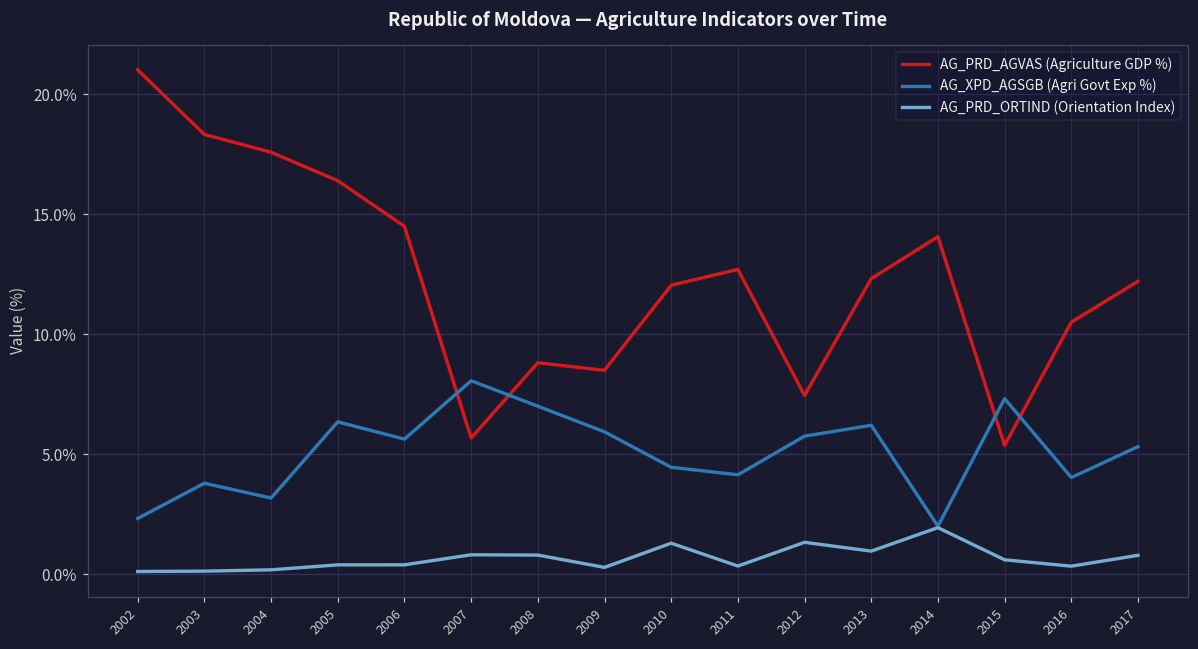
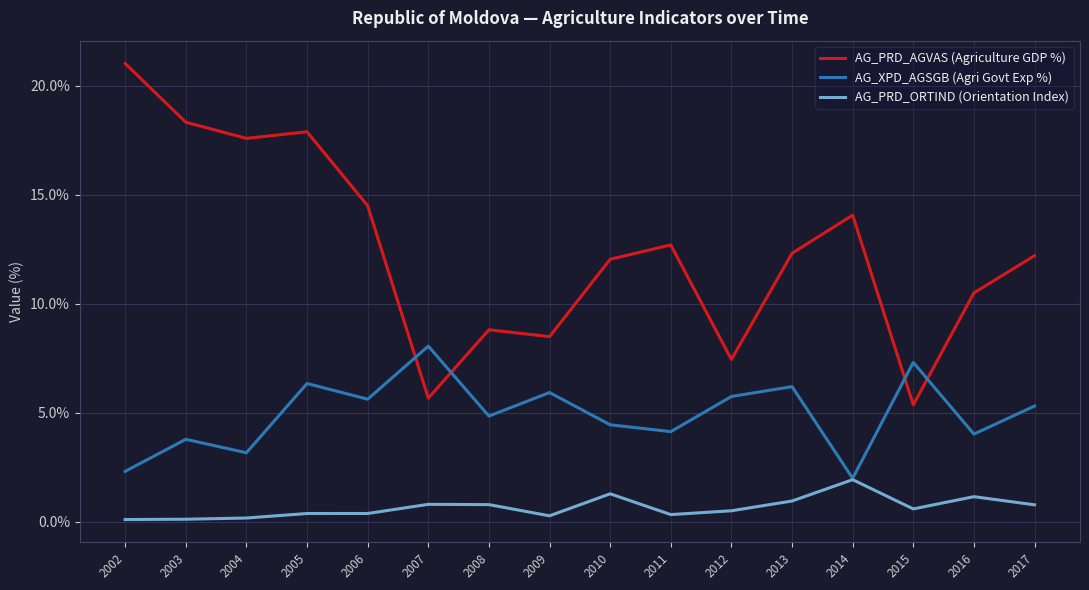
  {
    "AG_PRD_AGVAS (Agriculture GDP %)": {
      "2002": "21.0%",
      "2003": "18.3%",
      "2004": "17.6%",
-     "2005": "16.4%",
+     "2005": "17.9%",
      "2006": "14.5%",
      "2007": "5.7%",
      "2008": "8.8%",
      "2009": "8.5%",
      "2010": "12.0%",
      "2011": "12.7%",
      "2012": "7.5%",
      "2013": "12.3%",
      "2014": "14.1%",
      "2015": "5.4%",
      "2016": "10.5%",
      "2017": "12.2%"
    },
    "AG_XPD_AGSGB (Agri Govt Exp %)": {
      "2002": "2.3%",
      "2003": "3.8%",
      "2004": "3.2%",
      "2005": "6.3%",
      "2006": "5.6%",
      "2007": "8.1%",
-     "2008": "7.0%",
+     "2008": "4.9%",
      "2009": "5.9%",
      "2010": "4.5%",
      "2011": "4.1%",
      "2012": "5.8%",
      "2013": "6.2%",
      "2015": "7.3%",
      "2016": "4.0%",
      "2017": "5.3%"
    },
    "AG_PRD_ORTIND (Orientation Index)": {
      "2002": "0.1%",
      "2003": "0.1%",
      "2004": "0.2%",
      "2005": "0.4%",
      "2006": "0.4%",
      "2007": "0.8%",
      "2008": "0.8%",
      "2009": "0.3%",
      "2010": "1.3%",
      "2011": "0.3%",
-     "2012": "1.3%",
+     "2012": "0.5%",
      "2013": "1.0%",
      "2015": "0.6%",
-     "2016": "0.3%",
+     "2016": "1.2%",
      "2017": "0.8%"
    }
  }
